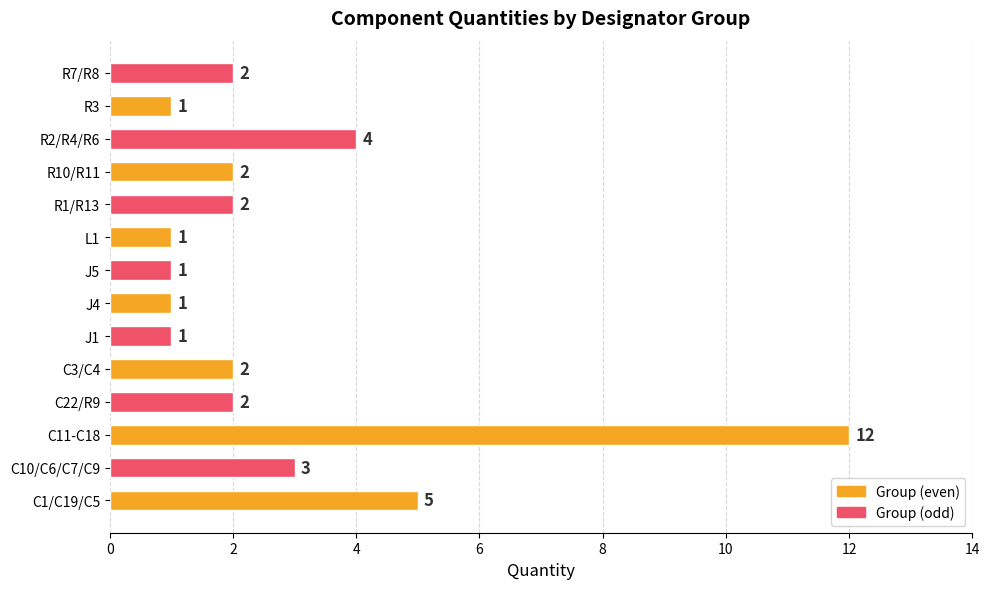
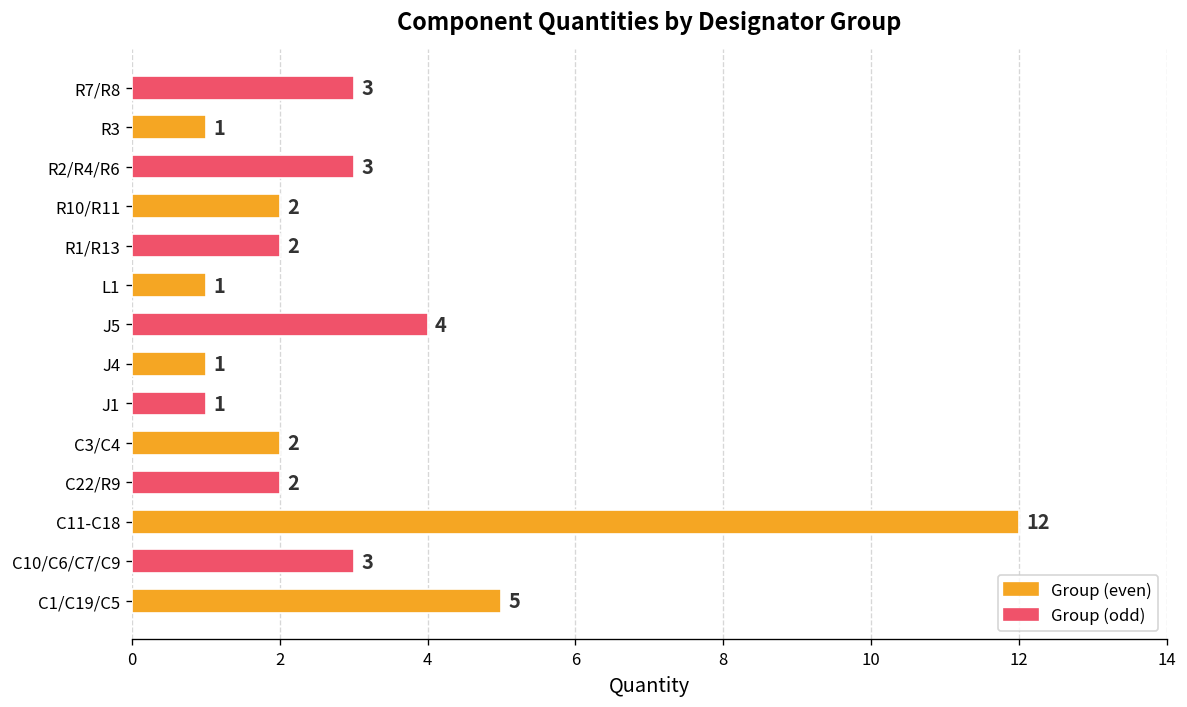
  {
-   "R7/R8": 2,
+   "R7/R8": 3,
    "R3": 1,
-   "R2/R4/R6": 4,
+   "R2/R4/R6": 3,
    "R10/R11": 2,
    "R1/R13": 2,
    "L1": 1,
-   "J5": 1,
+   "J5": 4,
    "J4": 1,
    "J1": 1,
    "C3/C4": 2,
    "C22/R9": 2,
    "C11-C18": 12,
    "C10/C6/C7/C9": 3,
    "C1/C19/C5": 5
  }
